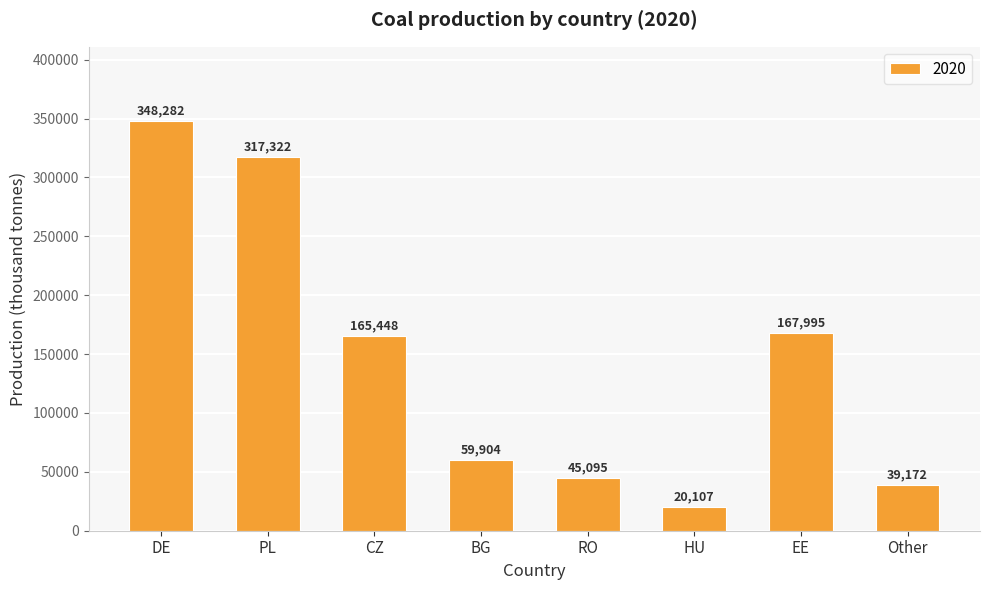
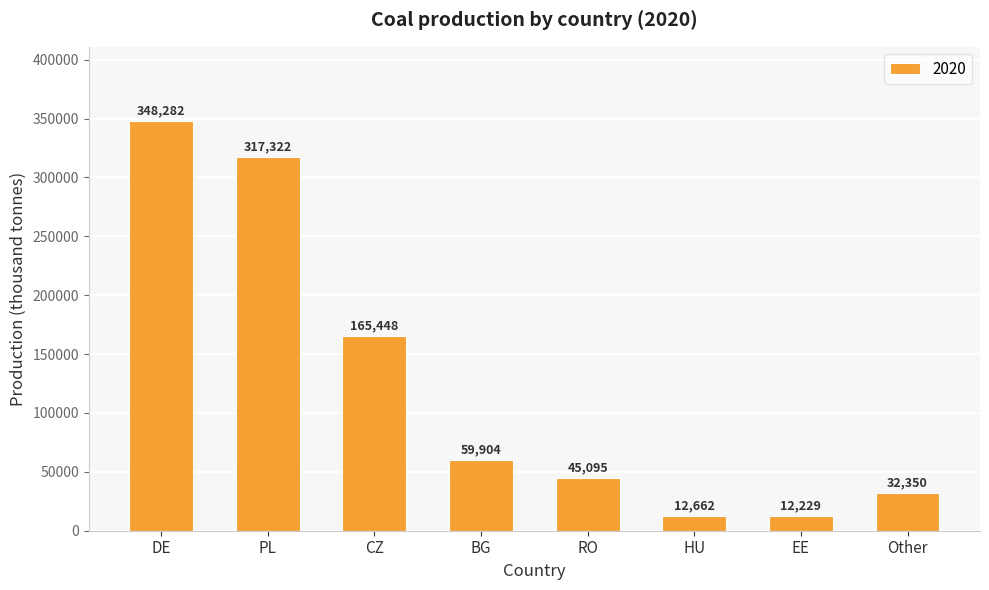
  {
    "DE": "348,282",
    "PL": "317,322",
    "CZ": "165,448",
    "BG": "59,904",
    "RO": "45,095",
-   "HU": "20,107",
-   "EE": "167,995",
-   "Other": "39,172"
+   "HU": "12,662",
+   "EE": "12,229",
+   "Other": "32,350"
  }
